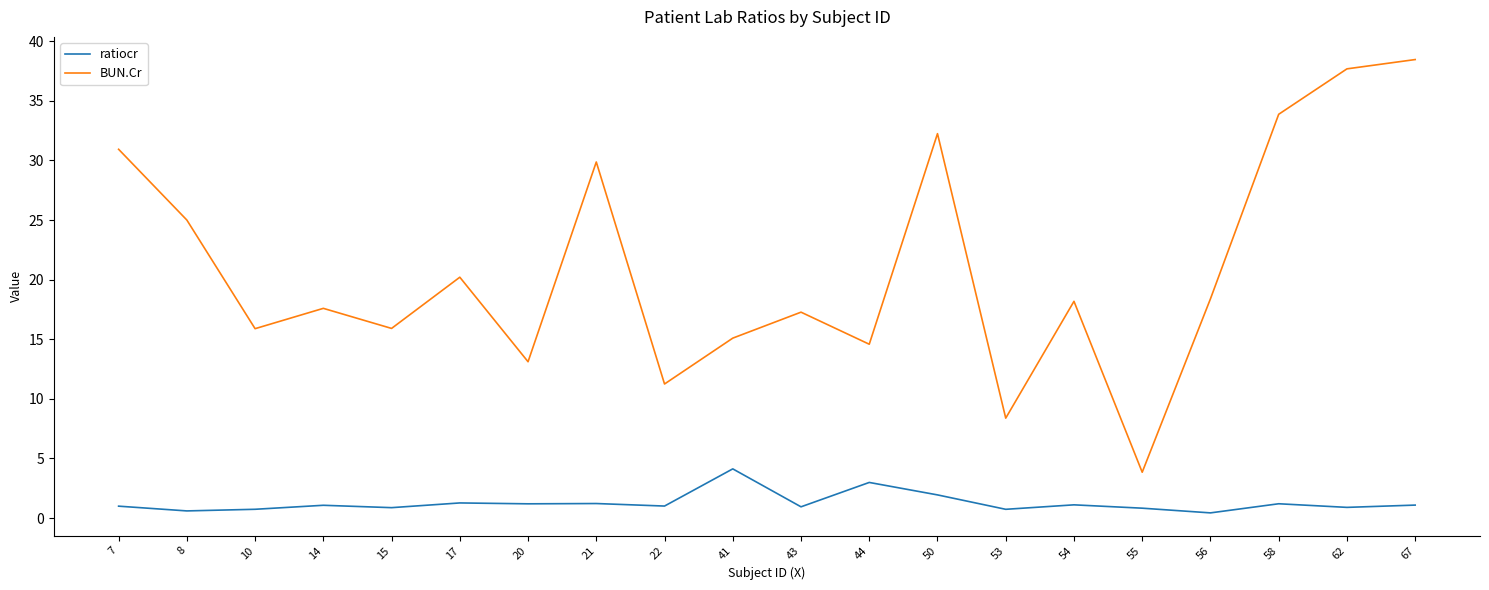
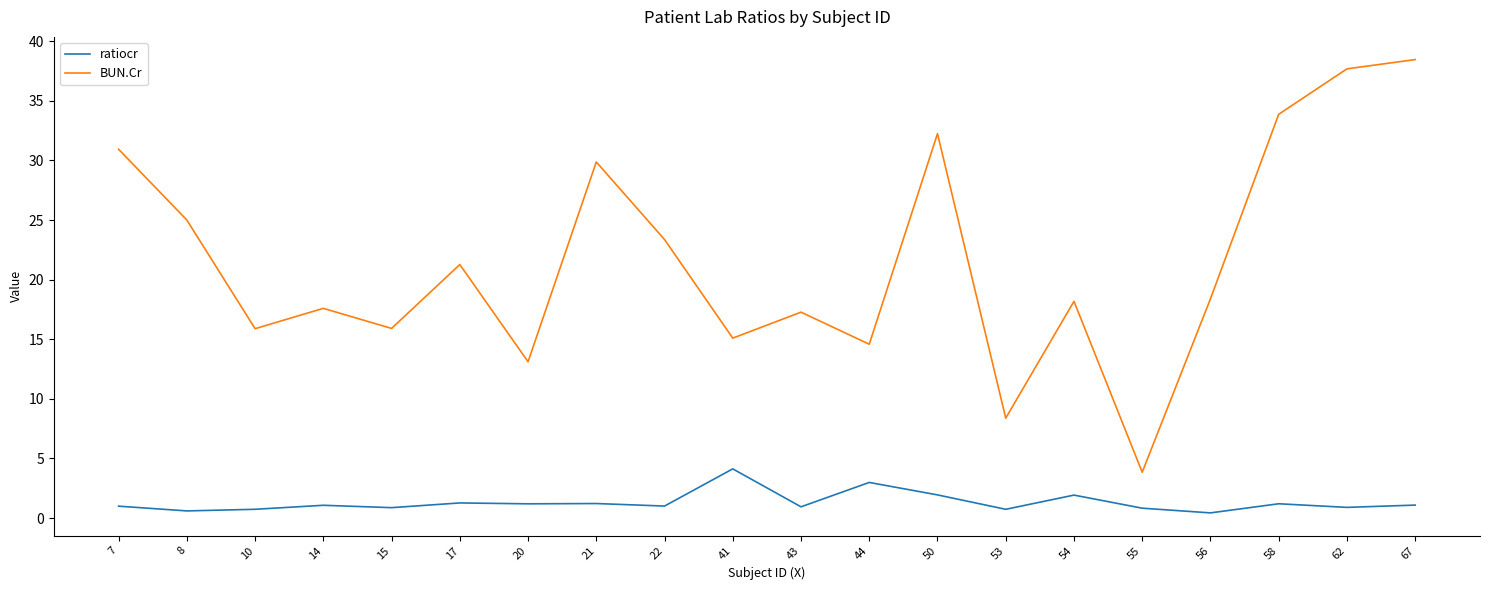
  {
    "ratiocr": {
      "7": 1.0,
      "8": 0.6,
      "10": 0.7,
      "14": 1.1,
      "15": 0.9,
      "17": 1.3,
      "20": 1.2,
      "21": 1.2,
      "22": 1.0,
      "41": 4.1,
      "43": 0.9,
      "44": 3.0,
      "50": 1.9,
      "53": 0.7,
-     "54": 1.1,
+     "54": 1.9,
      "55": 0.8,
      "56": 0.4,
      "58": 1.2,
      "62": 0.9,
      "67": 1.1
    },
    "BUN.Cr": {
      "7": 30.9,
      "8": 25.0,
      "10": 15.9,
      "14": 17.6,
      "15": 15.9,
-     "17": 20.2,
+     "17": 21.3,
      "20": 13.1,
      "21": 29.9,
-     "22": 11.2,
+     "22": 23.4,
      "41": 15.1,
      "43": 17.3,
      "44": 14.6,
      "50": 32.2,
      "53": 8.4,
      "54": 18.2,
      "55": 3.8,
      "56": 18.4,
      "58": 33.9,
      "62": 37.7,
      "67": 38.5
    }
  }
